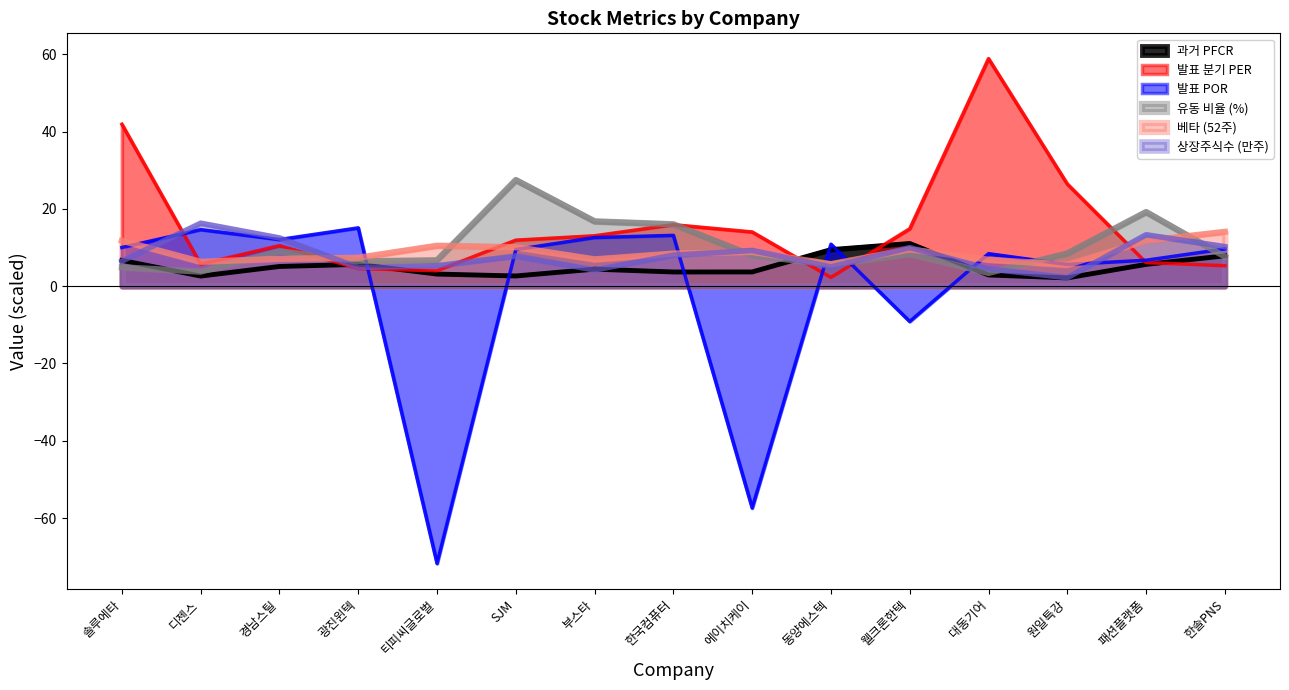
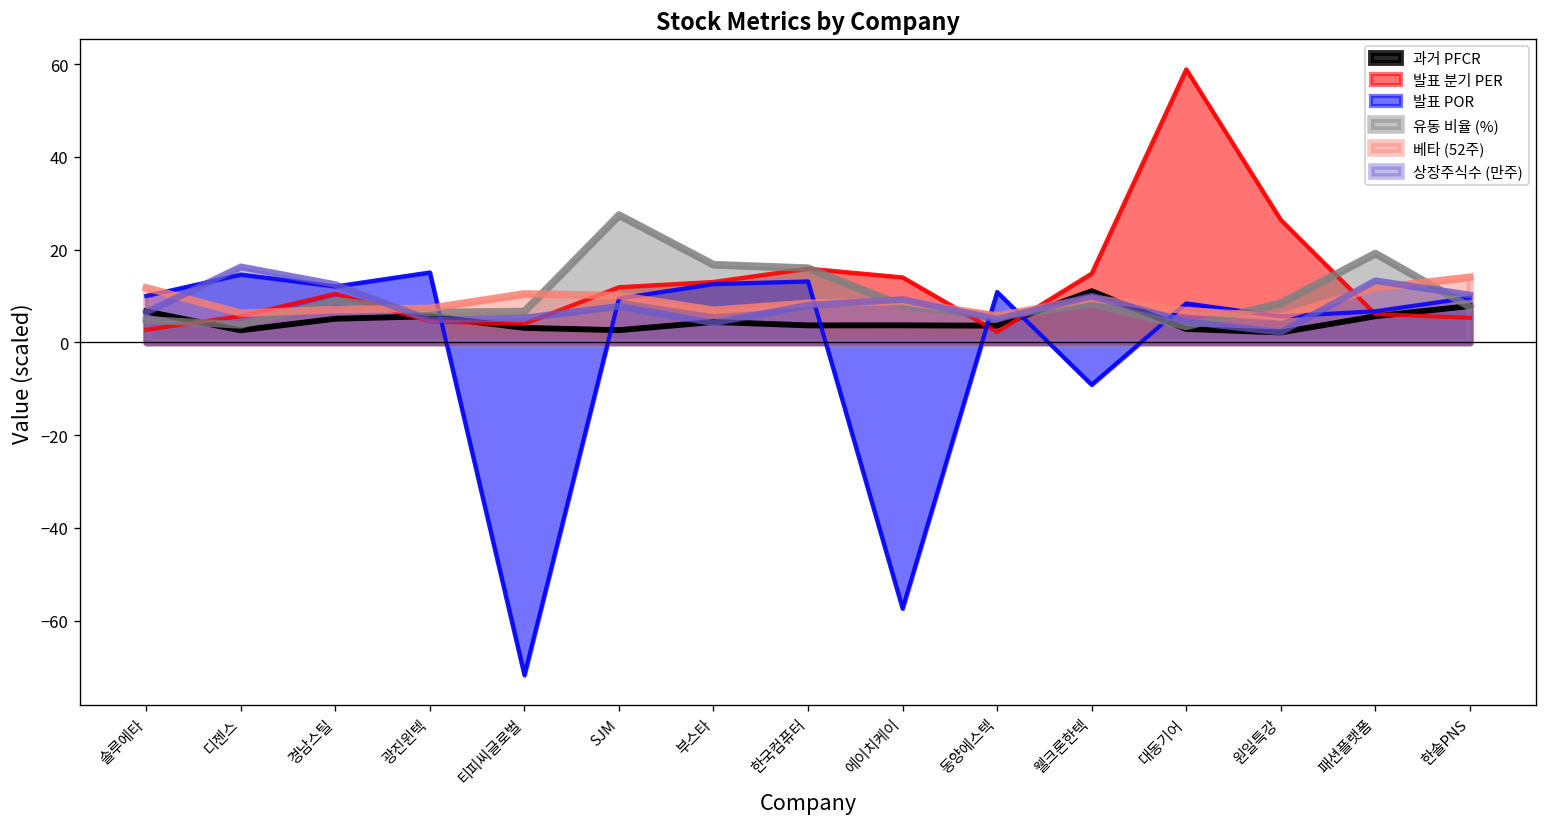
  {
    "과거 PFCR": {
      "디젠스": 3,
      "경남스틸": 5,
      "광진윈텍": 6,
      "티피씨글로벌": 3,
      "SJM": 3,
      "한국컴퓨터": 4,
      "에이치케이": 4,
-     "동양에스텍": 9,
+     "동양에스텍": 4,
      "웰크론한텍": 11
    },
    "발표 분기 PER": {
-     "솔루에타": 42,
+     "솔루에타": 3,
      "경남스틸": 10,
      "티피씨글로벌": 4,
      "SJM": 12,
      "에이치케이": 14,
      "동양에스텍": 2,
      "웰크론한텍": 15,
      "대동기어": 59,
      "원일특강": 26,
      "한솔PNS": 5
    },
    "베타 (52주)": {
      "솔루에타": 12,
      "경남스틸": 7,
      "광진윈텍": 7,
      "티피씨글로벌": 10,
      "부스타": 7,
      "대동기어": 7,
      "패션플랫폼": 12,
      "한솔PNS": 14
    }
  }
